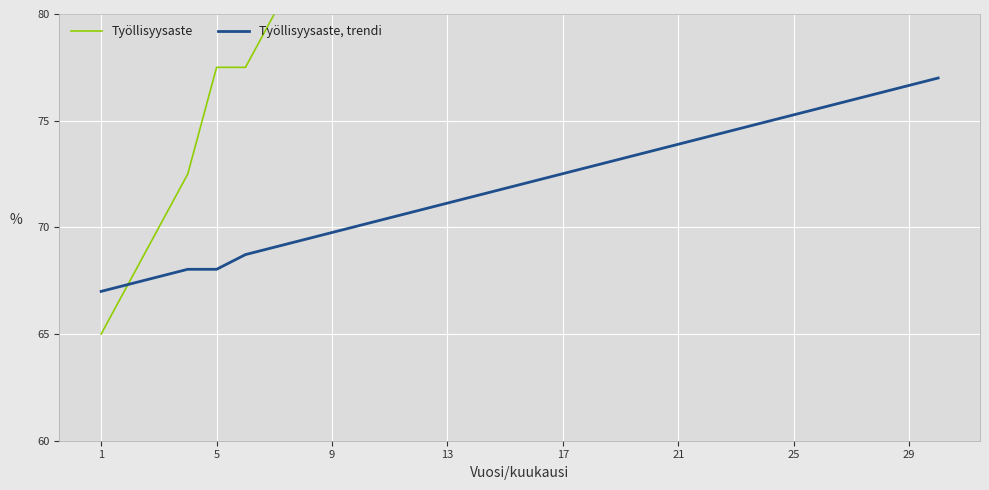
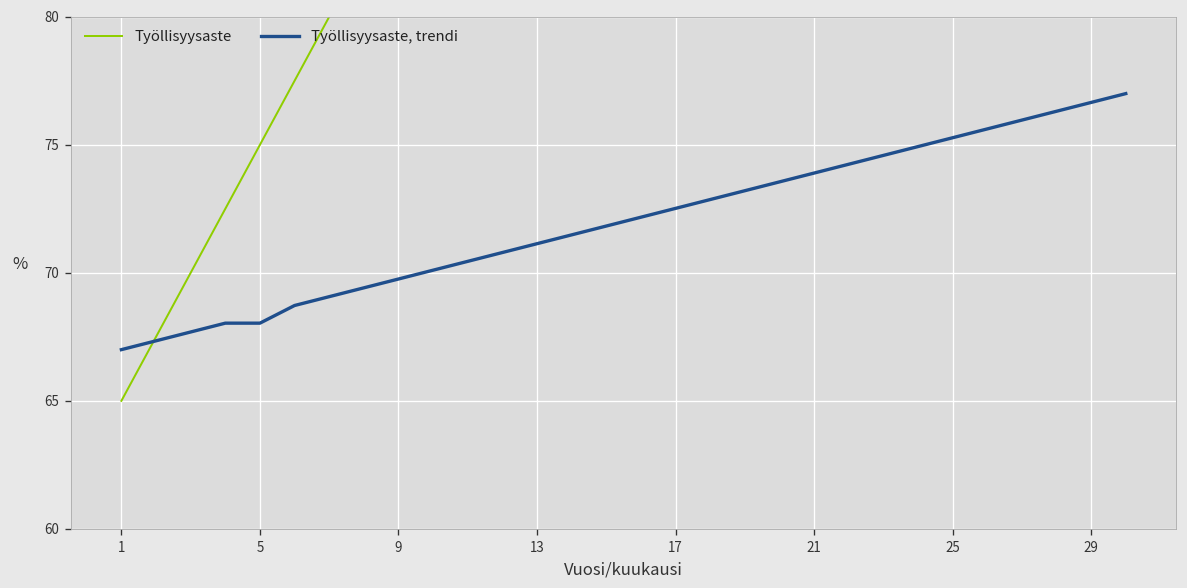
  {
    "Työllisyysaste": {
      "1": 65.0,
-     "5": 77.5
+     "5": 75.0
    },
    "Työllisyysaste, trendi": {
      "1": 67.0,
      "5": 68.0,
      "9": 69.8,
      "13": 71.1,
      "17": 72.5,
      "21": 73.9,
      "25": 75.3,
      "29": 76.7
    }
  }
